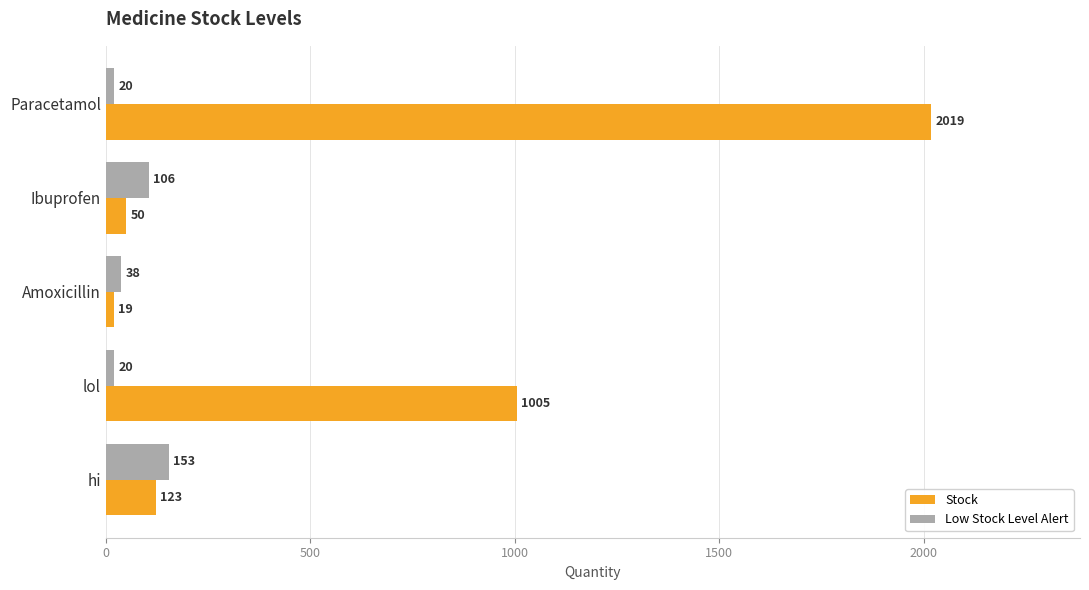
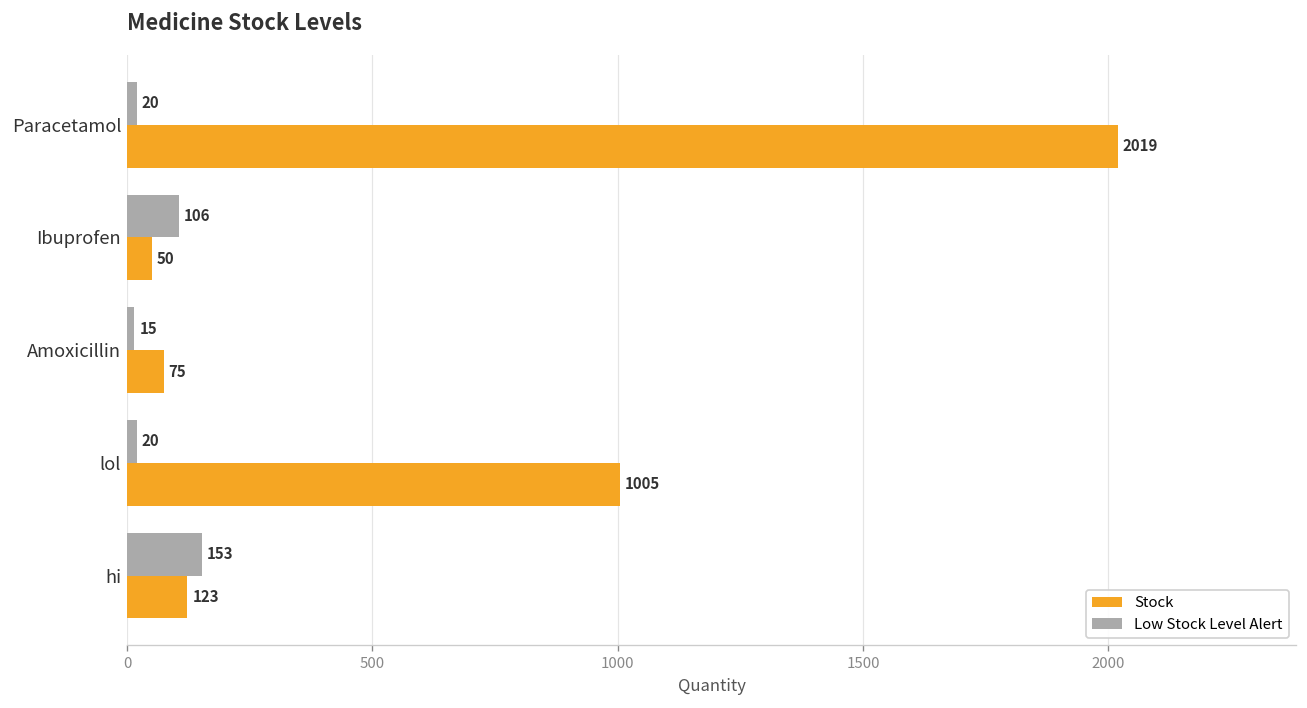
  {
    "Stock": {
      "Paracetamol": 2019,
      "Ibuprofen": 50,
-     "Amoxicillin": 19,
+     "Amoxicillin": 75,
      "lol": 1005,
      "hi": 123
    },
    "Low Stock Level Alert": {
      "Paracetamol": 20,
      "Ibuprofen": 106,
-     "Amoxicillin": 38,
+     "Amoxicillin": 15,
      "lol": 20,
      "hi": 153
    }
  }
